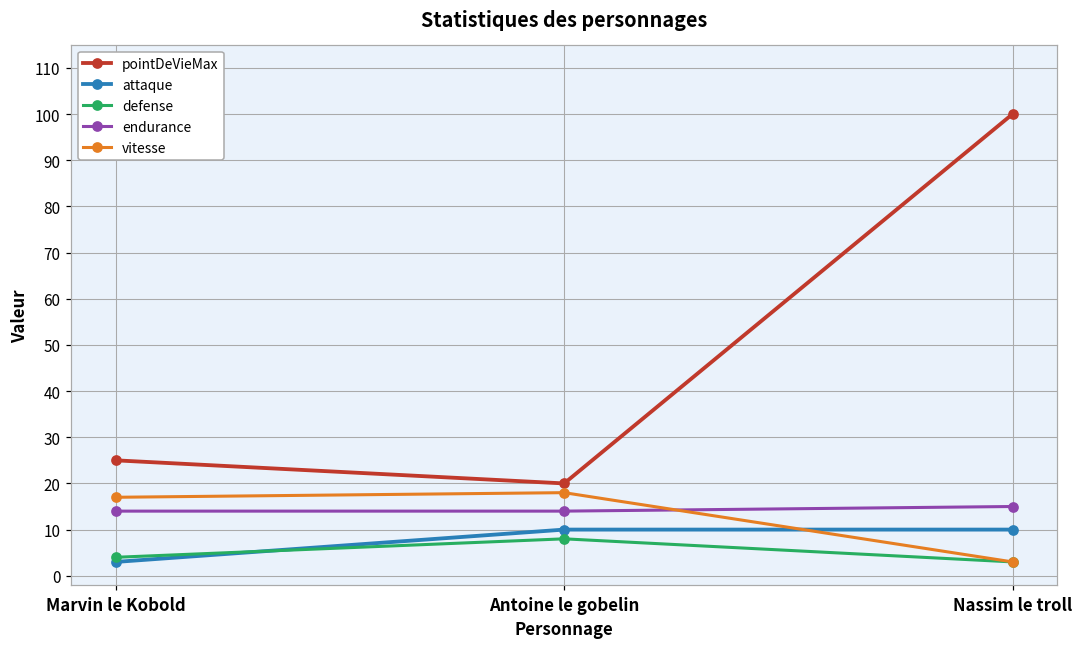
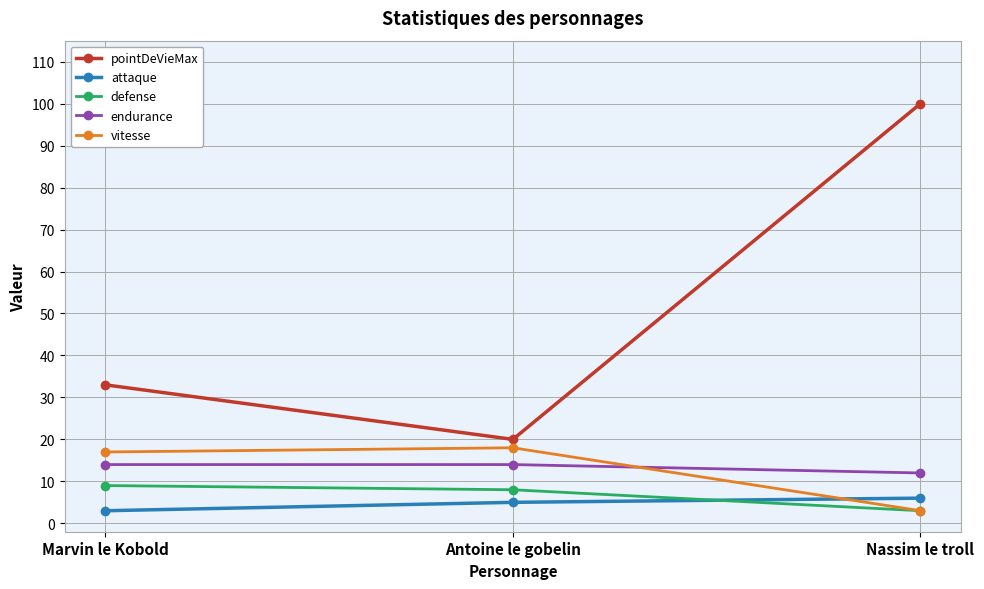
  {
    "pointDeVieMax": {
-     "Marvin le Kobold": 25,
+     "Marvin le Kobold": 33,
      "Antoine le gobelin": 20,
      "Nassim le troll": 100
    },
    "attaque": {
      "Marvin le Kobold": 3,
-     "Antoine le gobelin": 10,
-     "Nassim le troll": 10
+     "Antoine le gobelin": 5,
+     "Nassim le troll": 6
    },
    "defense": {
-     "Marvin le Kobold": 4,
+     "Marvin le Kobold": 9,
      "Antoine le gobelin": 8
    },
    "endurance": {
      "Marvin le Kobold": 14,
      "Antoine le gobelin": 14,
-     "Nassim le troll": 15
+     "Nassim le troll": 12
    },
    "vitesse": {
      "Marvin le Kobold": 17,
      "Antoine le gobelin": 18
    }
  }
